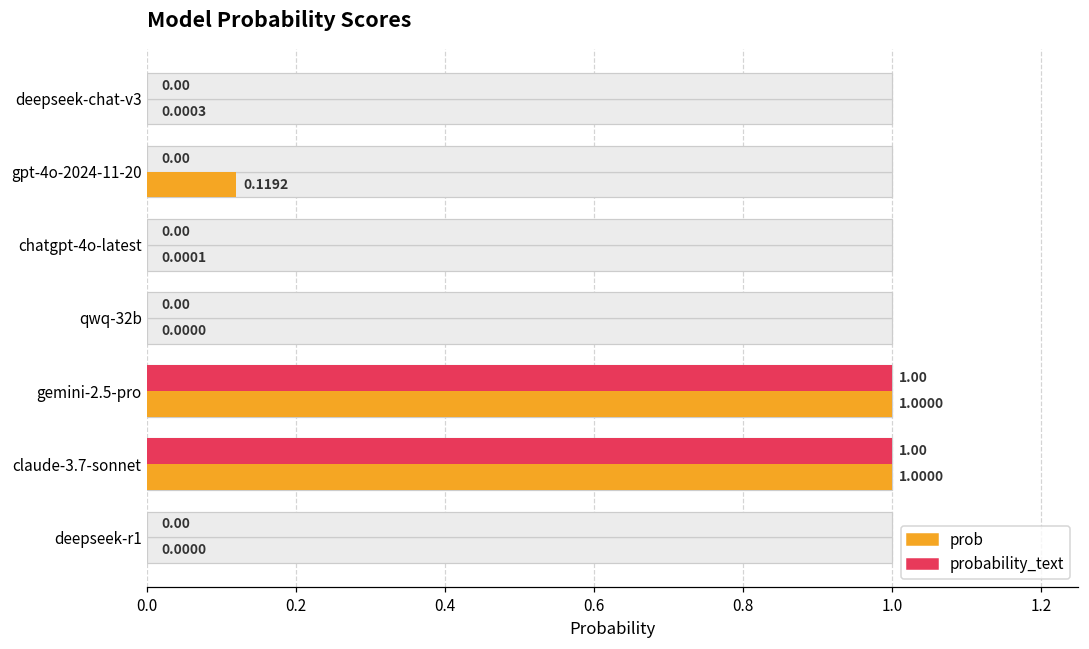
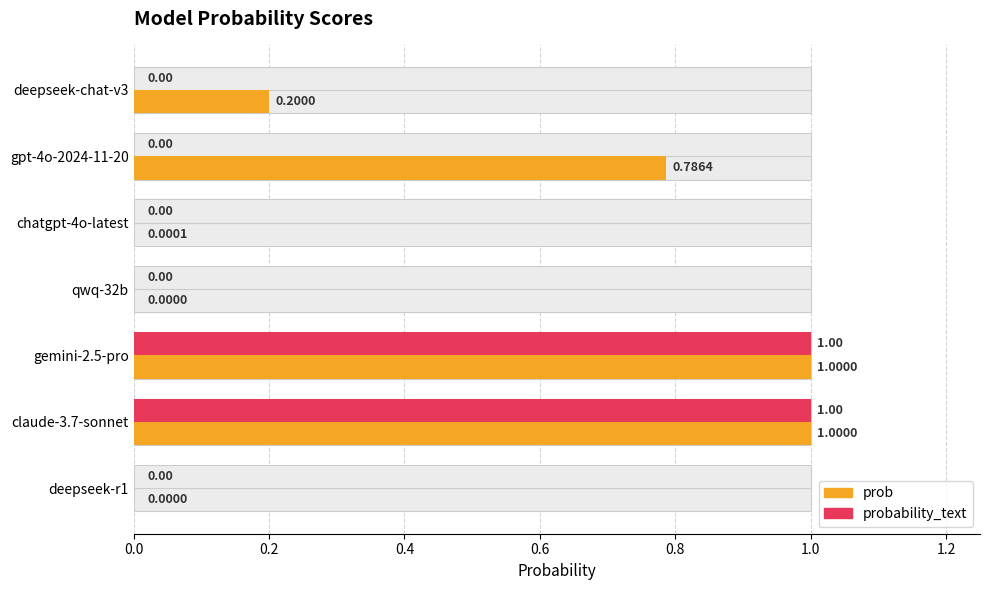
  {
    "prob": {
-     "deepseek-chat-v3": 0.0003,
-     "gpt-4o-2024-11-20": 0.1192,
+     "deepseek-chat-v3": 0.2000,
+     "gpt-4o-2024-11-20": 0.7864,
      "chatgpt-4o-latest": 0.0001,
      "qwq-32b": 0.0000,
      "gemini-2.5-pro": 1.0000,
      "claude-3.7-sonnet": 1.0000,
      "deepseek-r1": 0.0000
    },
    "probability_text": {
      "deepseek-chat-v3": 0.00,
      "gpt-4o-2024-11-20": 0.00,
      "chatgpt-4o-latest": 0.00,
      "qwq-32b": 0.00,
      "gemini-2.5-pro": 1.00,
      "claude-3.7-sonnet": 1.00,
      "deepseek-r1": 0.00
    }
  }
